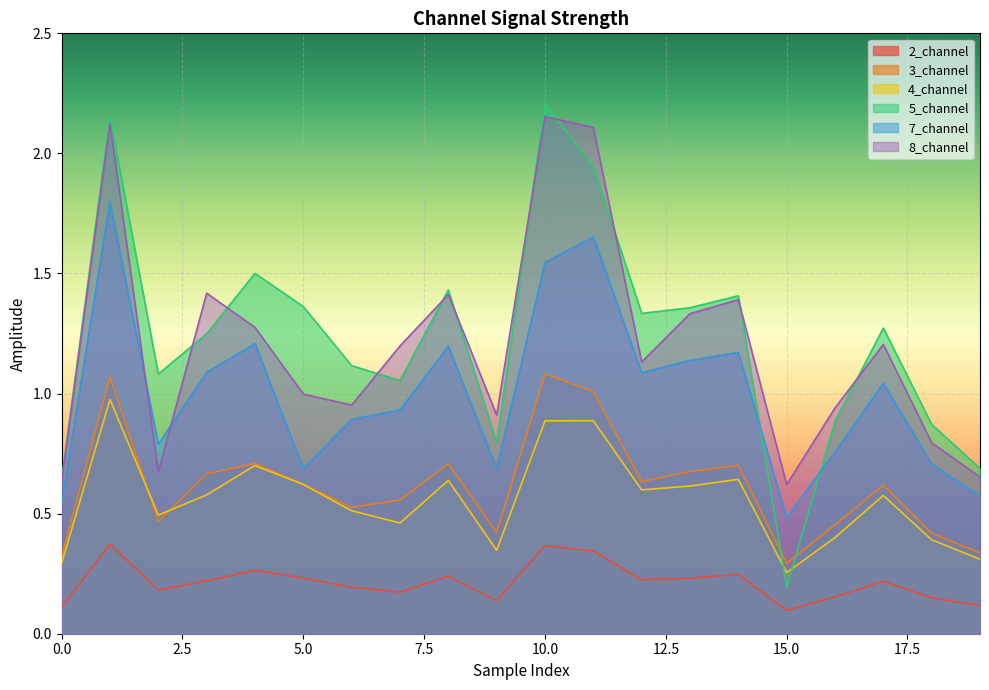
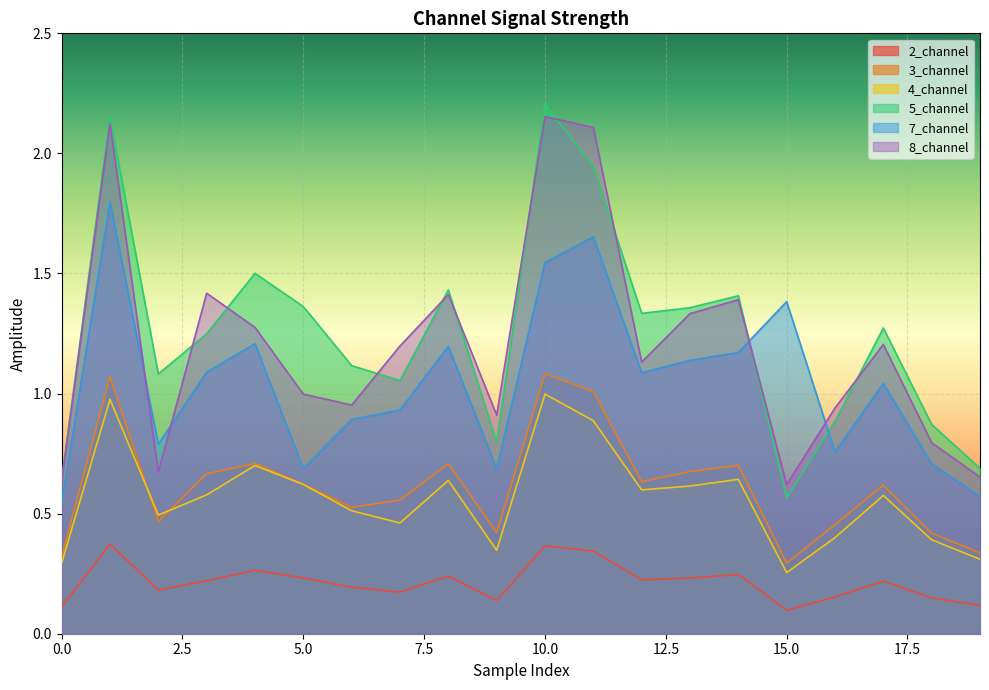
  {
    "4_channel": {
      "0.0": 0.29,
-     "10.0": 0.89,
+     "10.0": 1.00,
      "15.0": 0.25
    },
    "5_channel": {
      "5.0": 1.36,
      "10.0": 2.20,
-     "15.0": 0.20
+     "15.0": 0.57
    },
    "7_channel": {
      "0.0": 0.54,
      "5.0": 0.69,
      "10.0": 1.55,
-     "15.0": 0.48
+     "15.0": 1.38
    },
    "8_channel": {
      "5.0": 1.00,
      "10.0": 2.15,
      "15.0": 0.62
    }
  }
